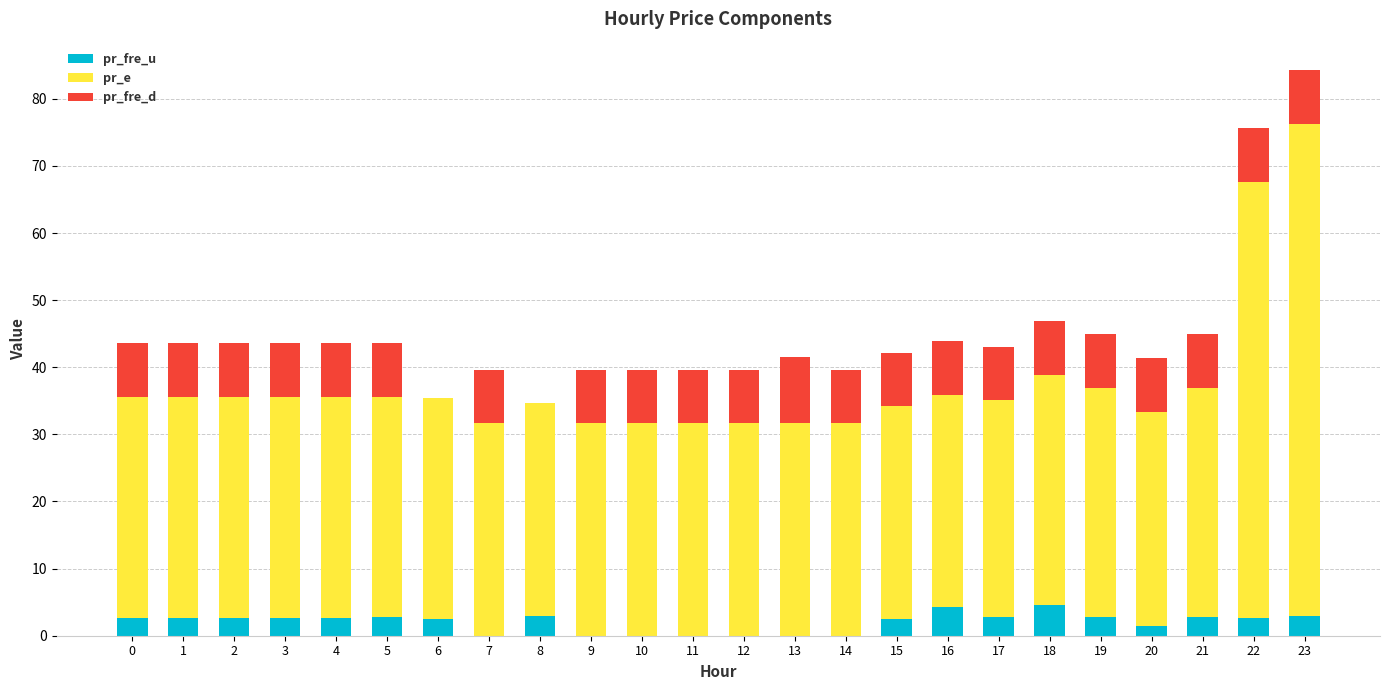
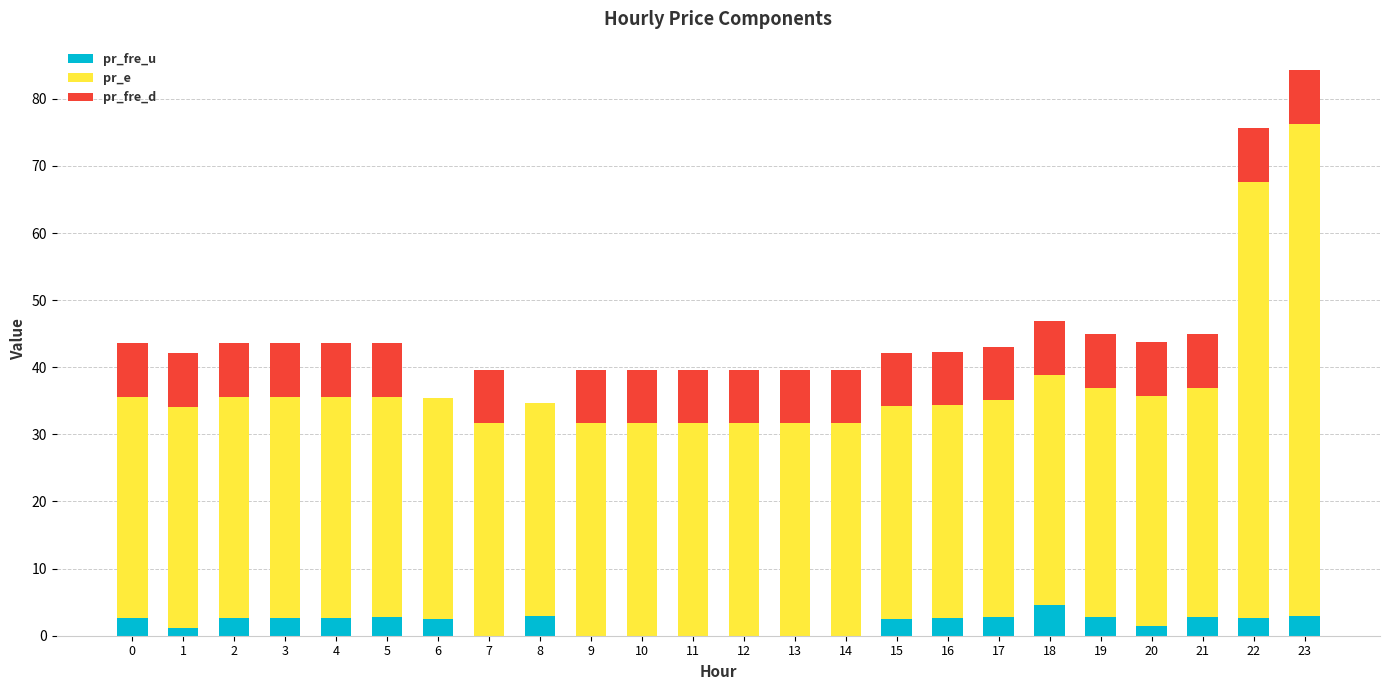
  {
    "pr_fre_u": {
      "0": 3,
-     "1": 3,
+     "1": 1,
      "2": 3,
      "3": 3,
      "4": 3,
      "5": 3,
      "6": 3,
      "8": 3,
      "15": 3,
-     "16": 4,
+     "16": 3,
      "17": 3,
      "18": 5,
      "19": 3,
      "20": 2,
      "21": 3,
      "22": 3,
      "23": 3
    },
    "pr_e": {
      "0": 33,
      "1": 33,
      "2": 33,
      "3": 33,
      "4": 33,
      "5": 33,
      "6": 33,
      "7": 32,
      "8": 32,
      "9": 32,
      "10": 32,
      "11": 32,
      "12": 32,
      "13": 32,
      "14": 32,
      "15": 32,
      "16": 32,
      "17": 32,
      "18": 34,
      "19": 34,
-     "20": 32,
+     "20": 34,
      "21": 34,
      "22": 65,
      "23": 73
    },
    "pr_fre_d": {
      "0": 8,
      "1": 8,
      "2": 8,
      "3": 8,
      "4": 8,
      "5": 8,
      "7": 8,
      "9": 8,
      "10": 8,
      "11": 8,
      "12": 8,
-     "13": 10,
+     "13": 8,
      "14": 8,
      "15": 8,
      "16": 8,
      "17": 8,
      "18": 8,
      "19": 8,
      "20": 8,
      "21": 8,
      "22": 8,
      "23": 8
    }
  }
